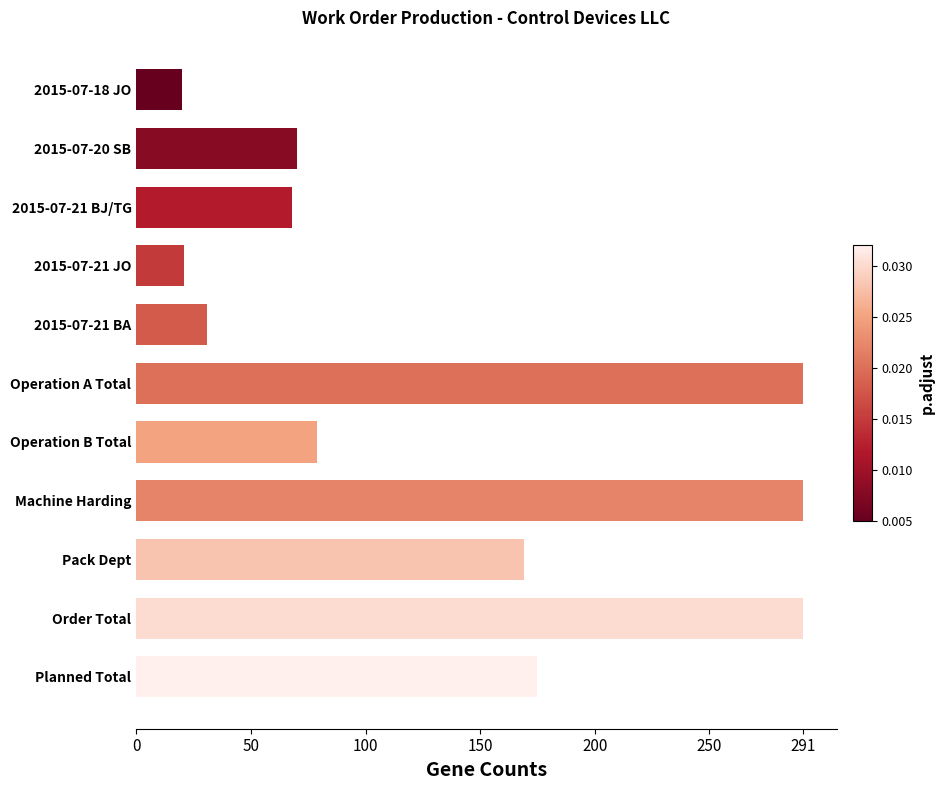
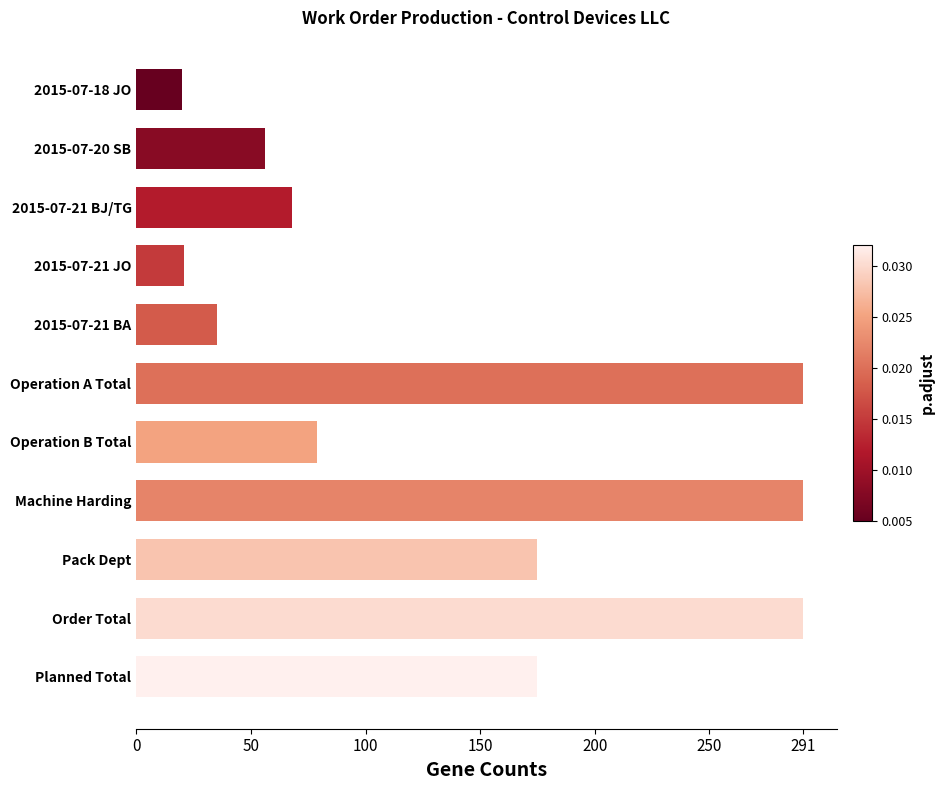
  {
    "2015-07-18 JO": 20,
-   "2015-07-20 SB": 70,
+   "2015-07-20 SB": 56,
    "2015-07-21 BJ/TG": 68,
    "2015-07-21 JO": 21,
-   "2015-07-21 BA": 31,
+   "2015-07-21 BA": 35,
    "Operation A Total": 291,
    "Operation B Total": 79,
    "Machine Harding": 291,
-   "Pack Dept": 169,
+   "Pack Dept": 175,
    "Order Total": 291,
    "Planned Total": 175
  }
